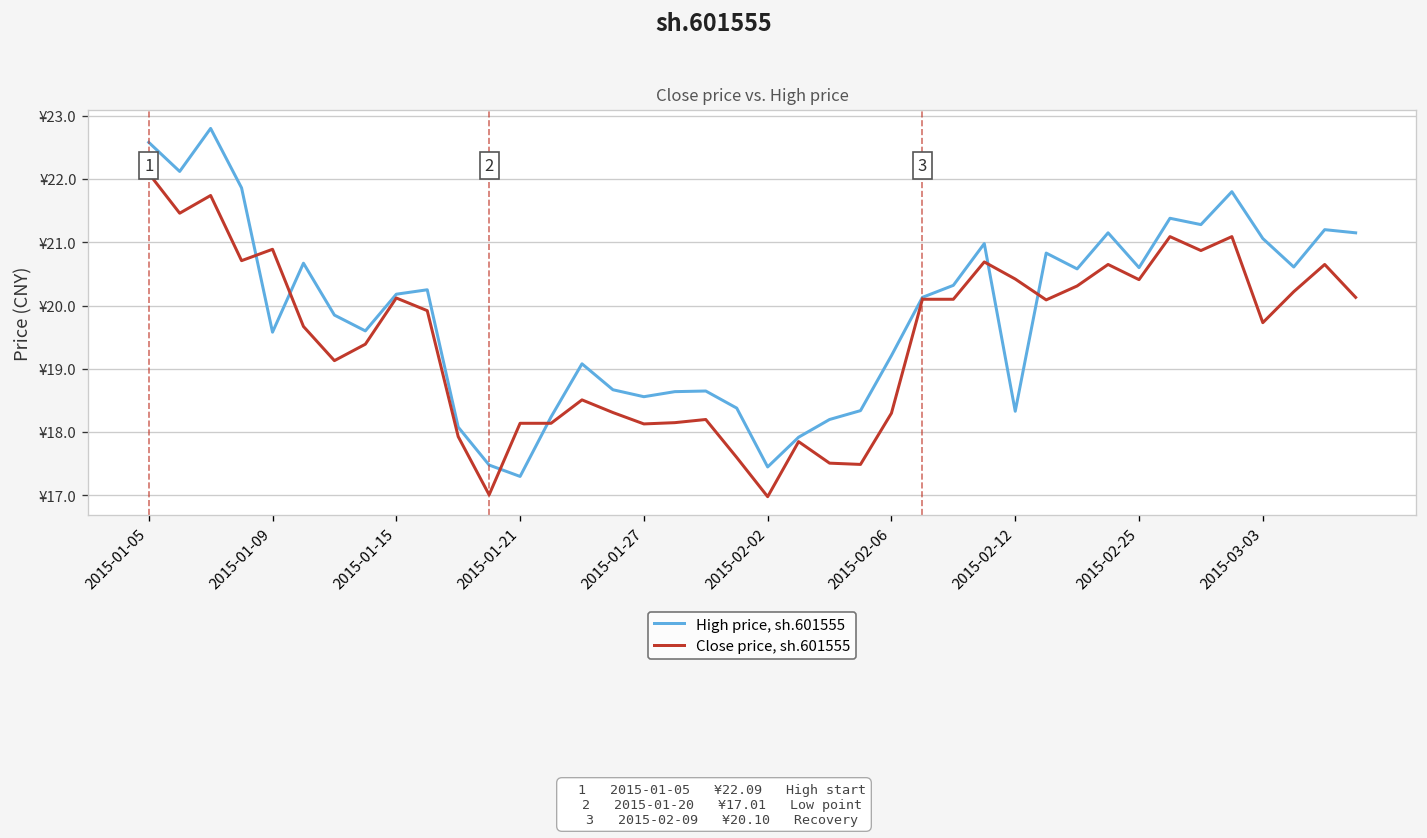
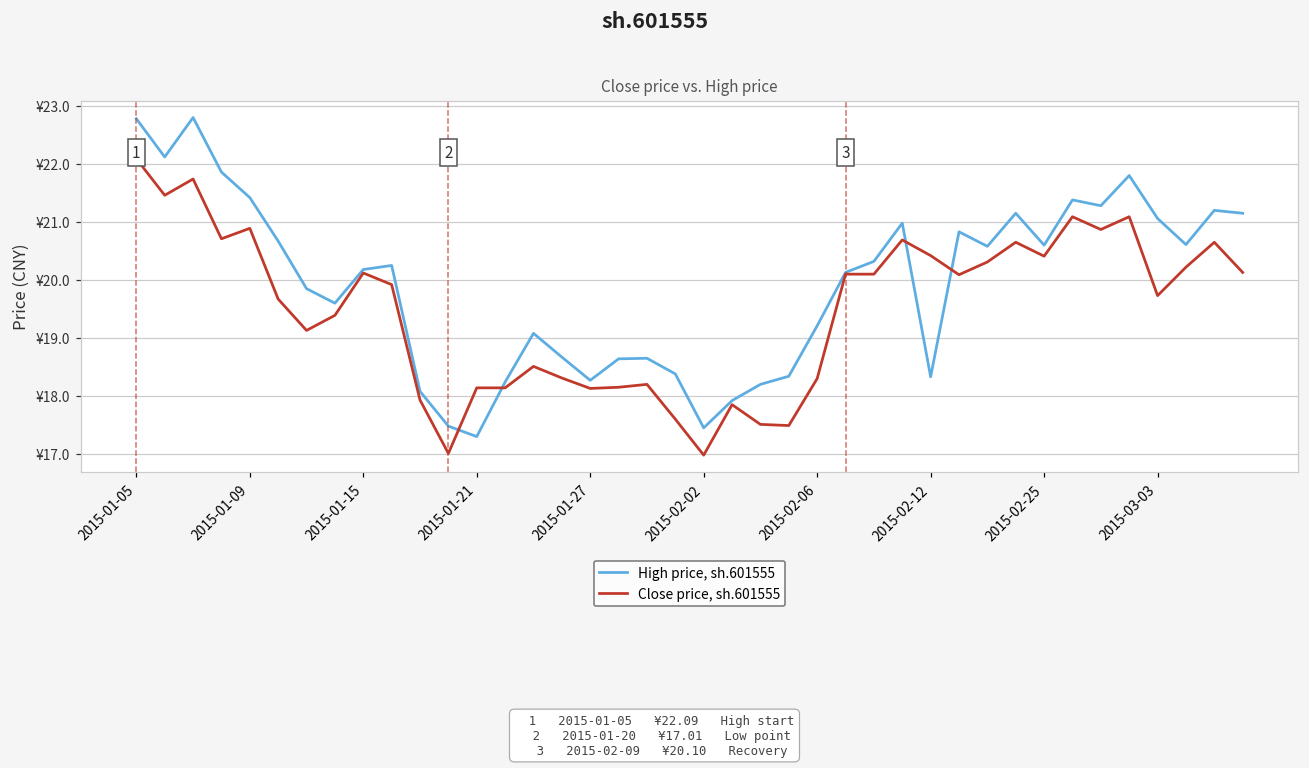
  {
    "High price, sh.601555": {
-     "2015-01-05": "¥22.6",
-     "2015-01-09": "¥19.6",
+     "2015-01-05": "¥22.8",
+     "2015-01-09": "¥21.4",
      "2015-01-15": "¥20.2",
      "2015-01-21": "¥17.3",
-     "2015-01-27": "¥18.6",
+     "2015-01-27": "¥18.3",
      "2015-02-02": "¥17.5",
      "2015-02-06": "¥19.2",
      "2015-02-12": "¥18.3",
      "2015-02-25": "¥20.6",
      "2015-03-03": "¥21.1"
    },
    "Close price, sh.601555": {
      "2015-01-09": "¥20.9",
      "2015-01-15": "¥20.1",
      "2015-01-21": "¥18.1",
      "2015-01-27": "¥18.1",
      "2015-02-02": "¥17.0",
      "2015-02-06": "¥18.3",
      "2015-02-12": "¥20.4",
      "2015-02-25": "¥20.4",
      "2015-03-03": "¥19.7"
    }
  }
